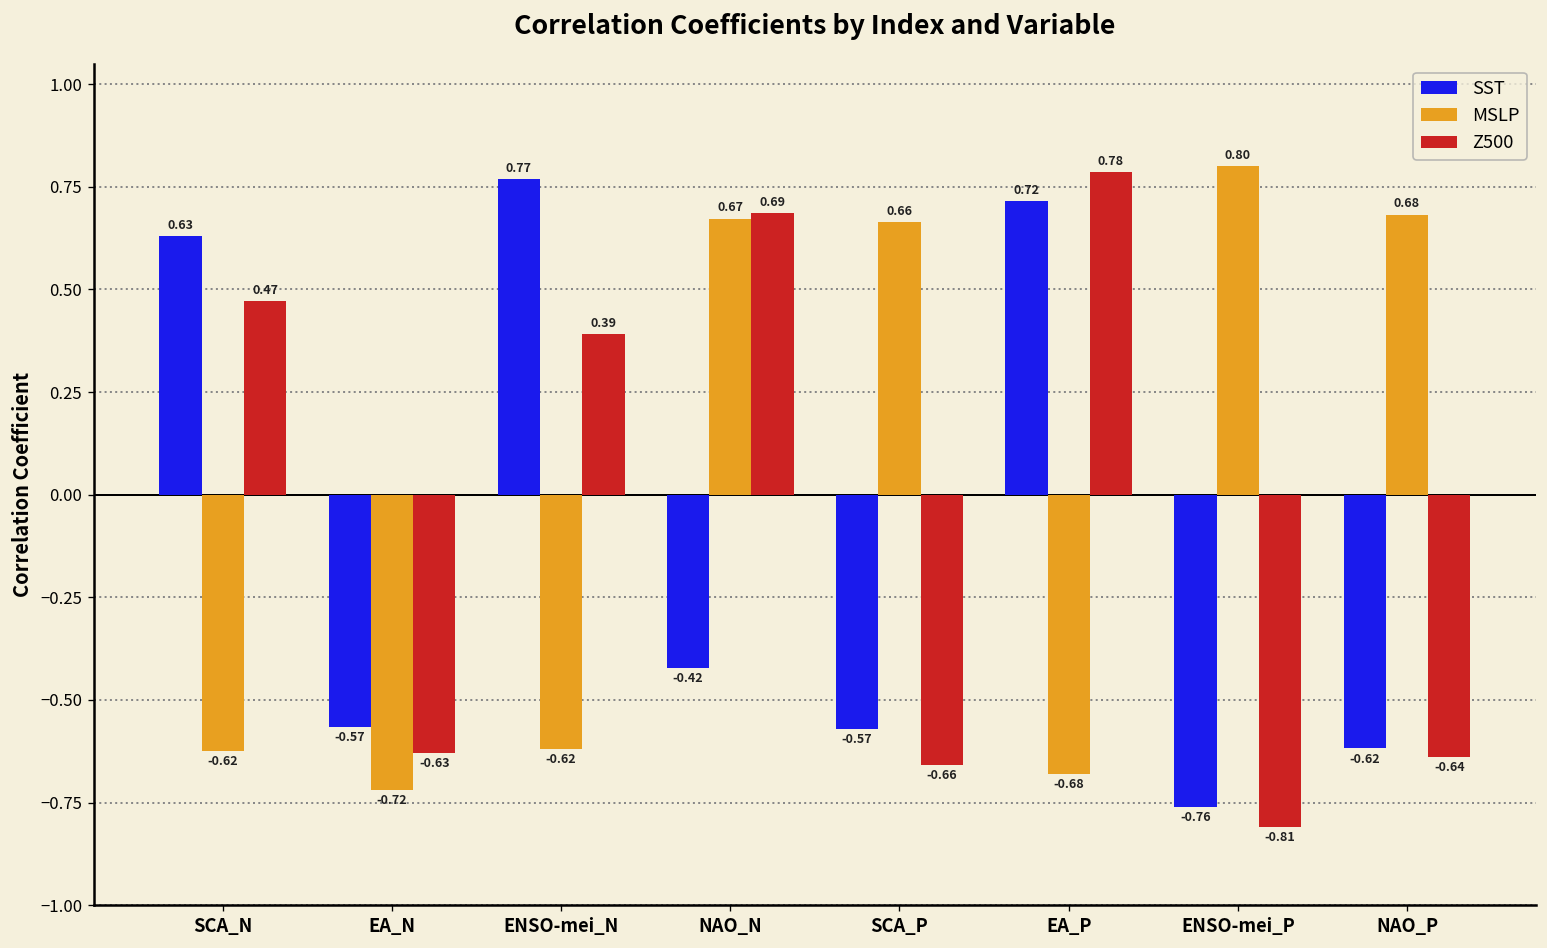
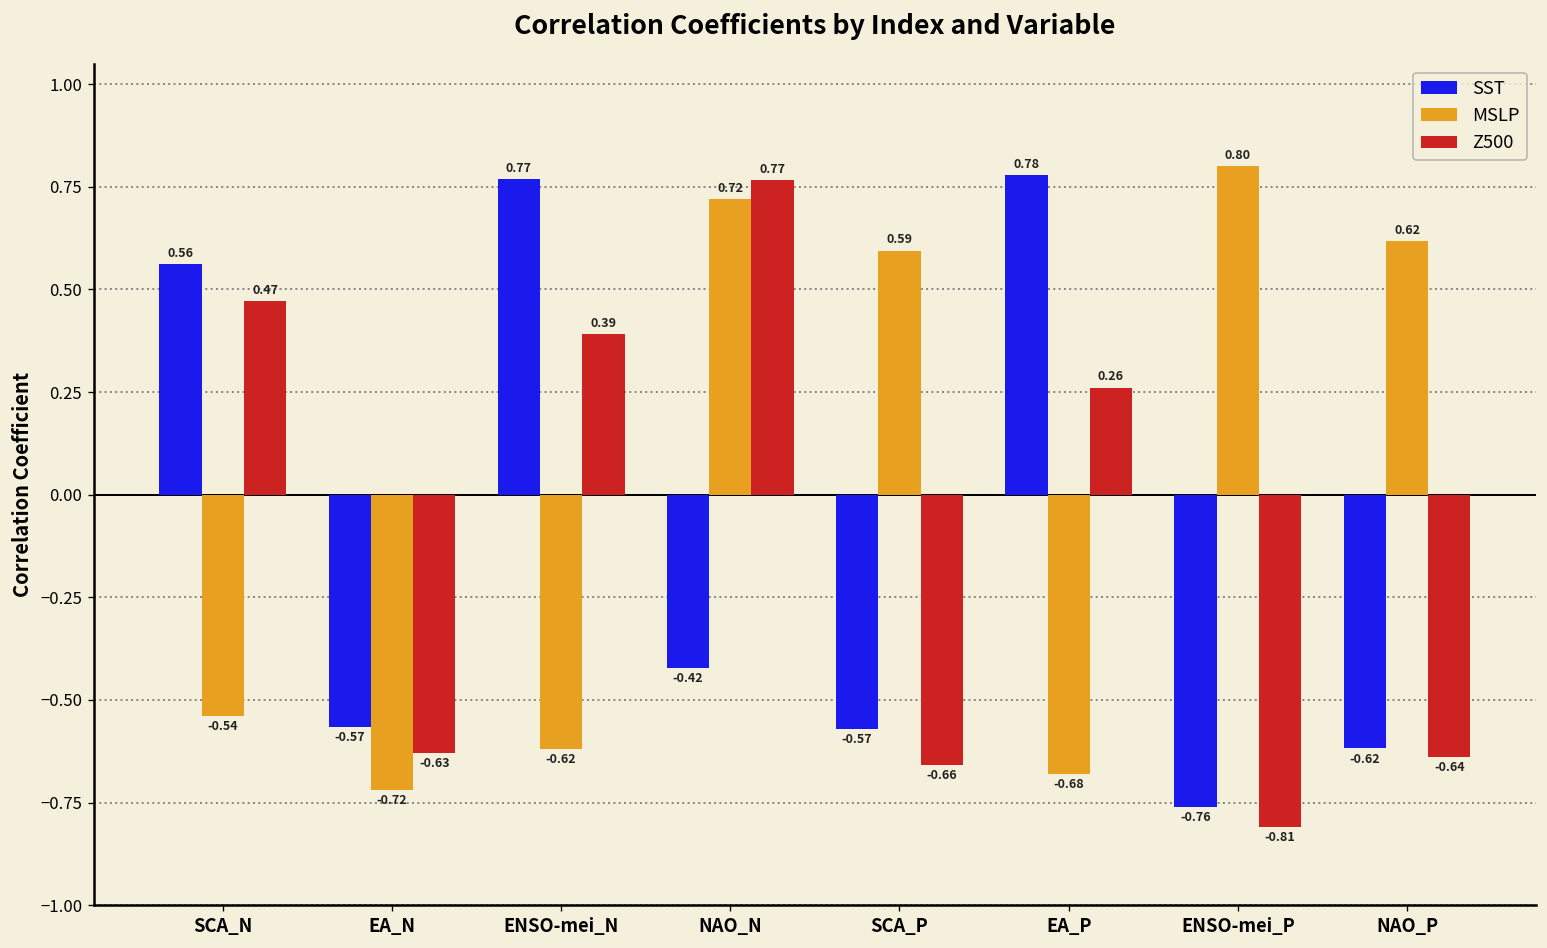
  {
    "SST": {
-     "SCA_N": 0.63,
+     "SCA_N": 0.56,
      "EA_N": -0.57,
      "ENSO-mei_N": 0.77,
      "NAO_N": -0.42,
      "SCA_P": -0.57,
-     "EA_P": 0.72,
+     "EA_P": 0.78,
      "ENSO-mei_P": -0.76,
      "NAO_P": -0.62
    },
    "MSLP": {
-     "SCA_N": -0.62,
+     "SCA_N": -0.54,
      "EA_N": -0.72,
      "ENSO-mei_N": -0.62,
-     "NAO_N": 0.67,
-     "SCA_P": 0.66,
+     "NAO_N": 0.72,
+     "SCA_P": 0.59,
      "EA_P": -0.68,
      "ENSO-mei_P": 0.80,
-     "NAO_P": 0.68
+     "NAO_P": 0.62
    },
    "Z500": {
      "SCA_N": 0.47,
      "EA_N": -0.63,
      "ENSO-mei_N": 0.39,
-     "NAO_N": 0.69,
+     "NAO_N": 0.77,
      "SCA_P": -0.66,
-     "EA_P": 0.78,
+     "EA_P": 0.26,
      "ENSO-mei_P": -0.81,
      "NAO_P": -0.64
    }
  }
